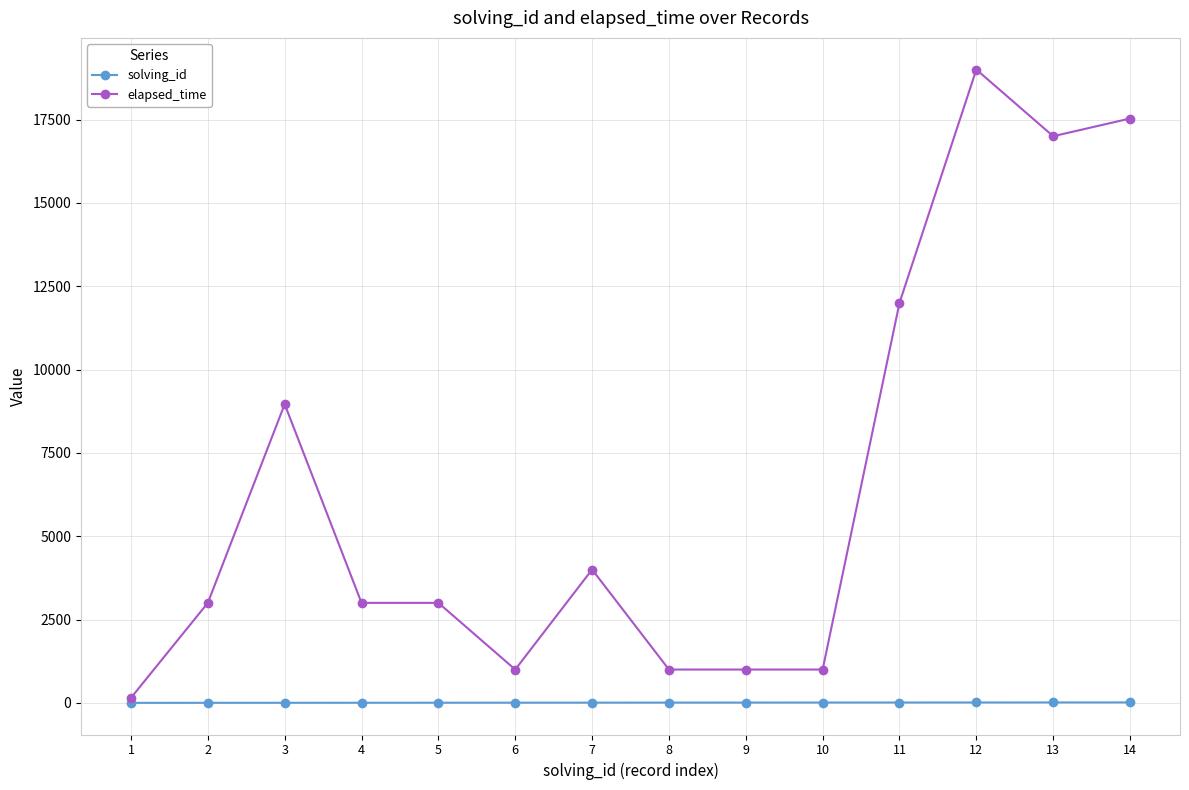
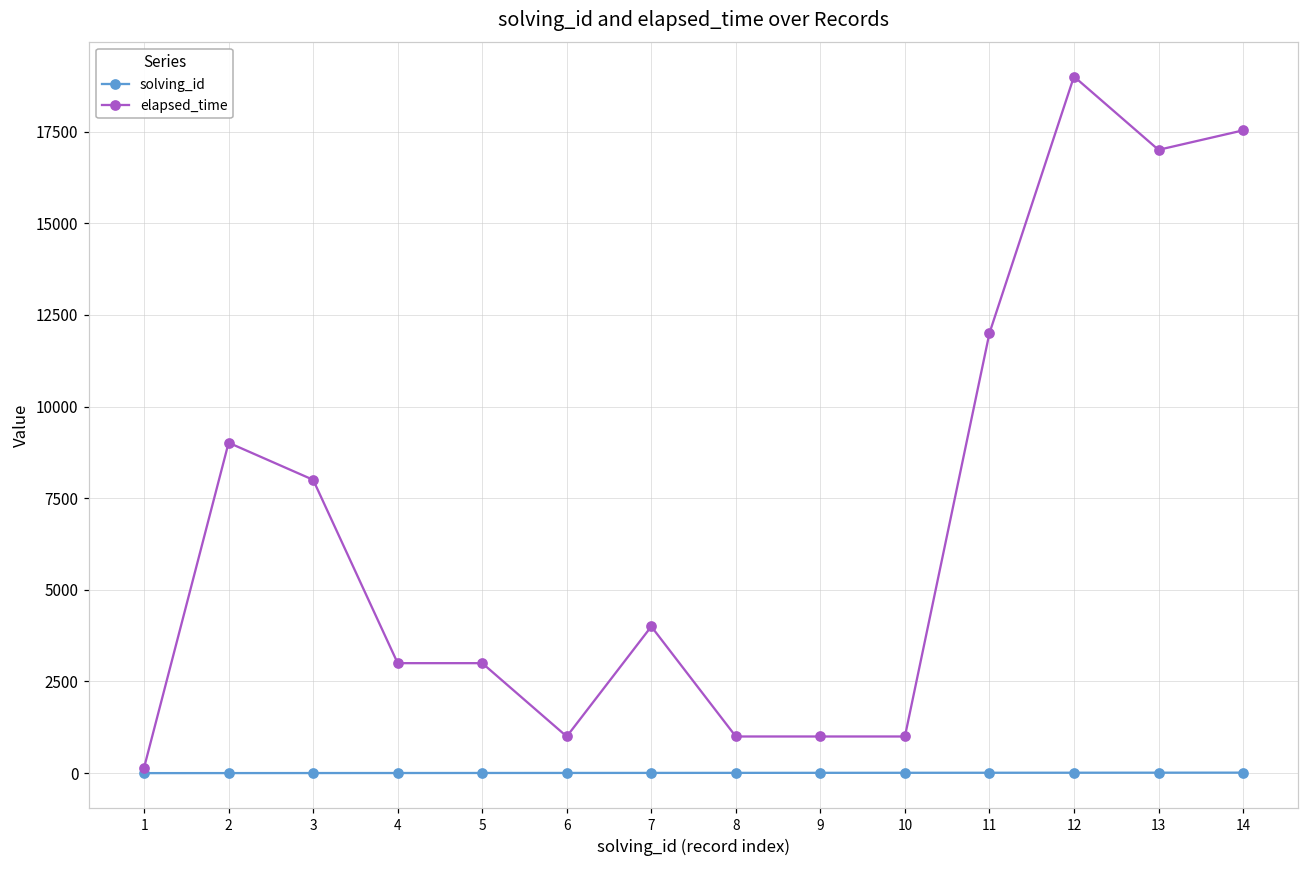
  {
    "solving_id": {
      "1": 0,
      "2": 0,
      "3": 0,
      "4": 0,
      "5": 0,
      "6": 0,
      "7": 0,
      "8": 0,
      "9": 0,
      "10": 0,
      "11": 0,
      "12": 0,
      "13": 0,
      "14": 0
    },
    "elapsed_time": {
      "1": 200,
-     "2": 3000,
-     "3": 9000,
+     "2": 9000,
+     "3": 8000,
      "4": 3000,
      "5": 3000,
      "6": 1000,
      "7": 4000,
      "8": 1000,
      "9": 1000,
      "10": 1000,
      "11": 12000,
      "12": 19000,
      "13": 17000,
      "14": 17500
    }
  }
